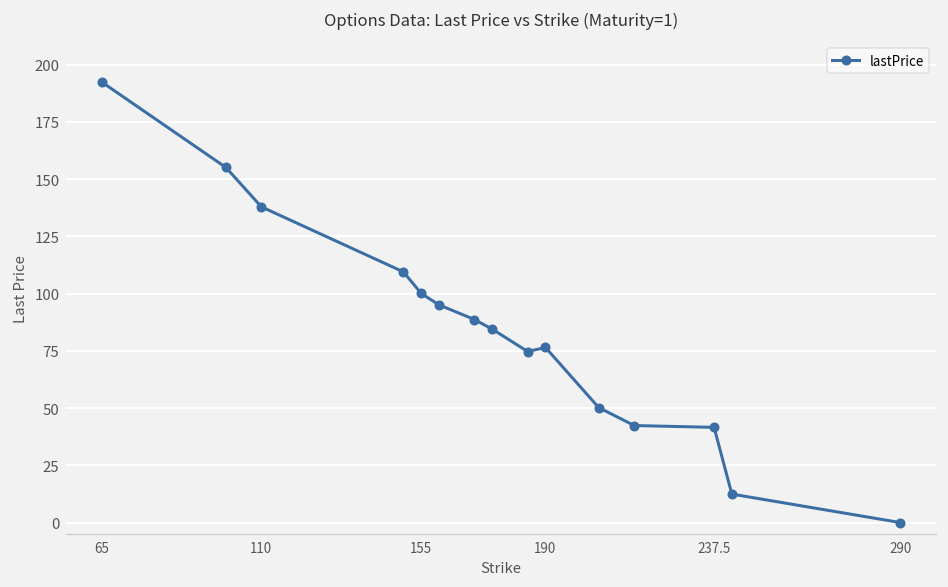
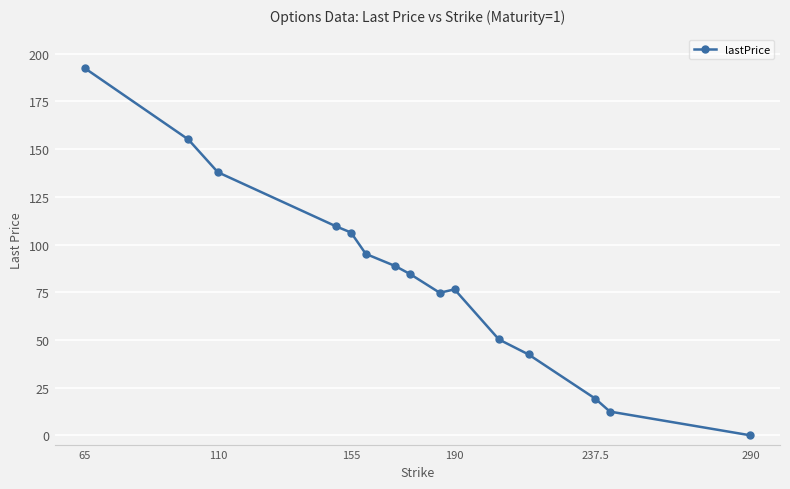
  {
    "65": 192,
    "110": 138,
-   "155": 100,
+   "155": 106,
    "190": 77,
-   "237.5": 42,
+   "237.5": 19,
    "290": 0
  }
